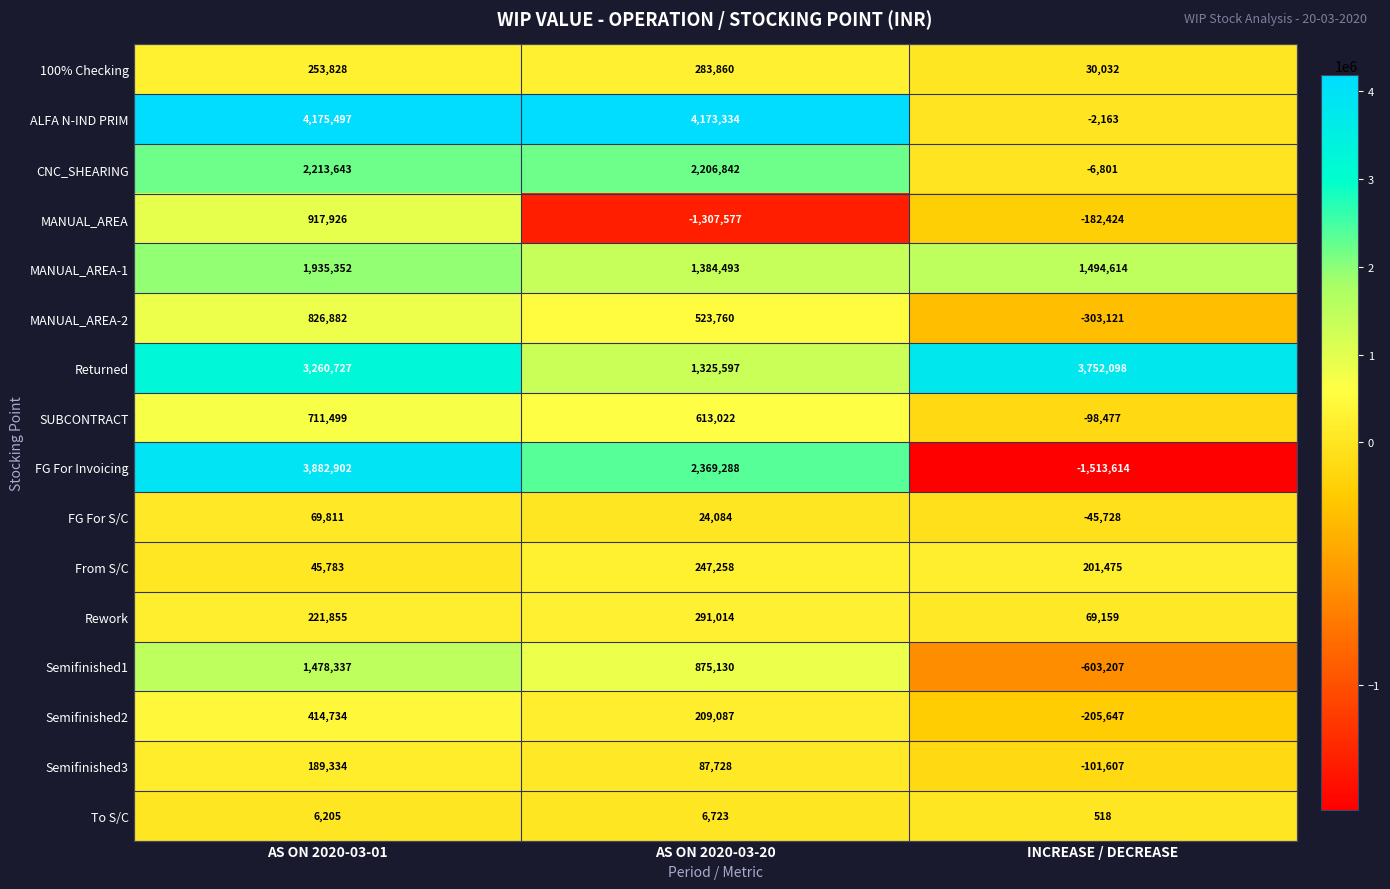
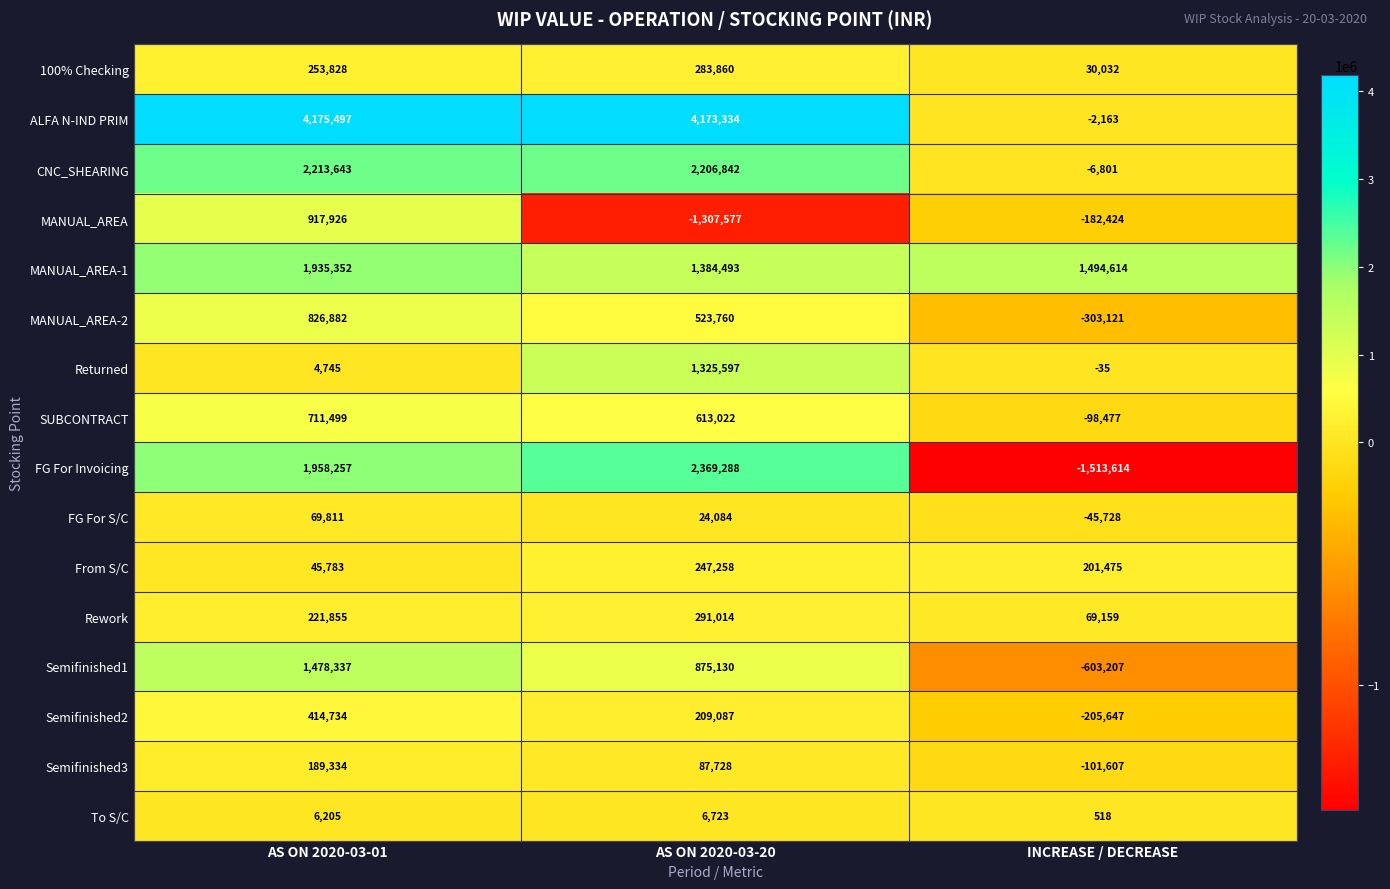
  {
    "100% Checking": {
      "AS ON 2020-03-01": "253,828",
      "AS ON 2020-03-20": "283,860",
      "INCREASE / DECREASE": "30,032"
    },
    "ALFA N-IND PRIM": {
      "AS ON 2020-03-01": "4,175,497",
      "AS ON 2020-03-20": "4,173,334",
      "INCREASE / DECREASE": "-2,163"
    },
    "CNC_SHEARING": {
      "AS ON 2020-03-01": "2,213,643",
      "AS ON 2020-03-20": "2,206,842",
      "INCREASE / DECREASE": "-6,801"
    },
    "MANUAL_AREA": {
      "AS ON 2020-03-01": "917,926",
      "AS ON 2020-03-20": "-1,307,577",
      "INCREASE / DECREASE": "-182,424"
    },
    "MANUAL_AREA-1": {
      "AS ON 2020-03-01": "1,935,352",
      "AS ON 2020-03-20": "1,384,493",
      "INCREASE / DECREASE": "1,494,614"
    },
    "MANUAL_AREA-2": {
      "AS ON 2020-03-01": "826,882",
      "AS ON 2020-03-20": "523,760",
      "INCREASE / DECREASE": "-303,121"
    },
    "Returned": {
-     "AS ON 2020-03-01": "3,260,727",
+     "AS ON 2020-03-01": "4,745",
      "AS ON 2020-03-20": "1,325,597",
-     "INCREASE / DECREASE": "3,752,098"
+     "INCREASE / DECREASE": "-35"
    },
    "SUBCONTRACT": {
      "AS ON 2020-03-01": "711,499",
      "AS ON 2020-03-20": "613,022",
      "INCREASE / DECREASE": "-98,477"
    },
    "FG For Invoicing": {
-     "AS ON 2020-03-01": "3,882,902",
+     "AS ON 2020-03-01": "1,958,257",
      "AS ON 2020-03-20": "2,369,288",
      "INCREASE / DECREASE": "-1,513,614"
    },
    "FG For S/C": {
      "AS ON 2020-03-01": "69,811",
      "AS ON 2020-03-20": "24,084",
      "INCREASE / DECREASE": "-45,728"
    },
    "From S/C": {
      "AS ON 2020-03-01": "45,783",
      "AS ON 2020-03-20": "247,258",
      "INCREASE / DECREASE": "201,475"
    },
    "Rework": {
      "AS ON 2020-03-01": "221,855",
      "AS ON 2020-03-20": "291,014",
      "INCREASE / DECREASE": "69,159"
    },
    "Semifinished1": {
      "AS ON 2020-03-01": "1,478,337",
      "AS ON 2020-03-20": "875,130",
      "INCREASE / DECREASE": "-603,207"
    },
    "Semifinished2": {
      "AS ON 2020-03-01": "414,734",
      "AS ON 2020-03-20": "209,087",
      "INCREASE / DECREASE": "-205,647"
    },
    "Semifinished3": {
      "AS ON 2020-03-01": "189,334",
      "AS ON 2020-03-20": "87,728",
      "INCREASE / DECREASE": "-101,607"
    },
    "To S/C": {
      "AS ON 2020-03-01": "6,205",
      "AS ON 2020-03-20": "6,723",
      "INCREASE / DECREASE": "518"
    }
  }
